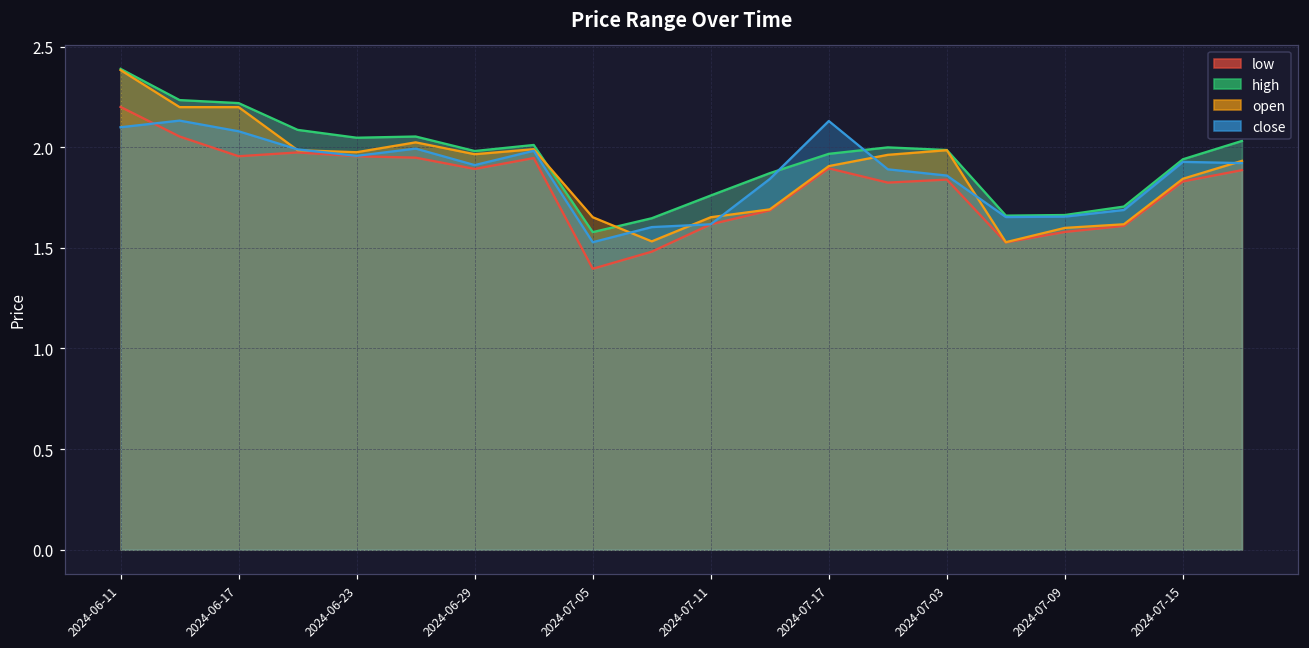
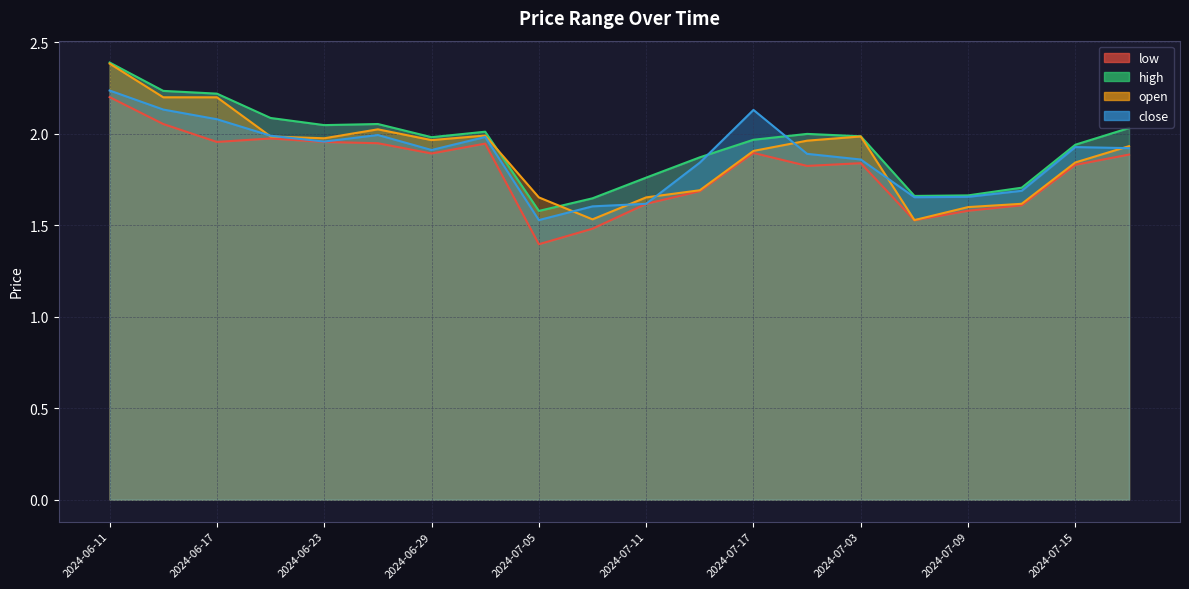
  {
    "high": {
      "2024-06-17": 2.22,
      "2024-06-23": 2.05,
      "2024-06-29": 1.98,
      "2024-07-05": 1.58,
      "2024-07-11": 1.76,
      "2024-07-17": 1.97
    },
    "close": {
-     "2024-06-11": 2.10,
+     "2024-06-11": 2.24,
      "2024-06-17": 2.08,
      "2024-06-29": 1.91,
      "2024-07-05": 1.53,
      "2024-07-17": 2.13,
      "2024-07-03": 1.86
    }
  }
